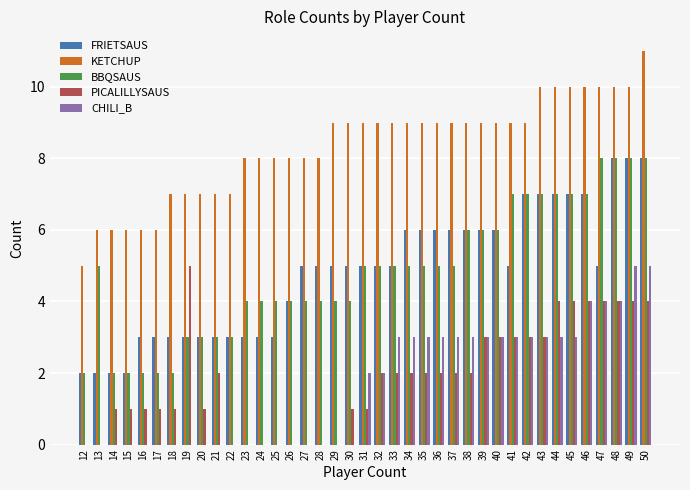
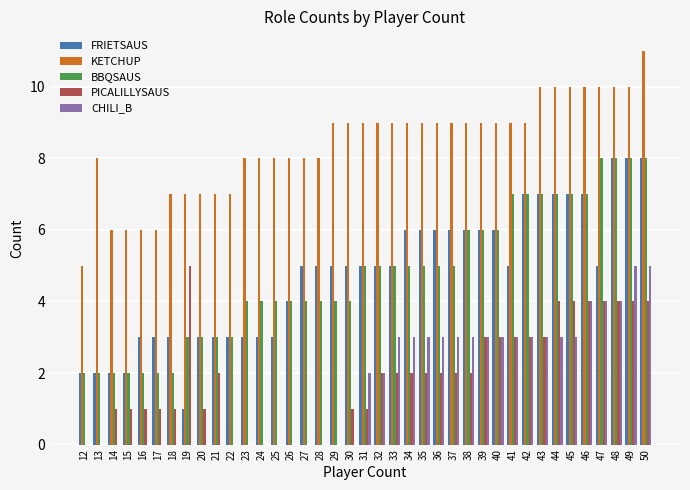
  {
    "FRIETSAUS": {
      "12": 2,
      "13": 2,
      "14": 2,
      "15": 2,
      "16": 3,
      "17": 3,
      "18": 3,
-     "19": 3,
+     "19": 1,
      "20": 3,
      "21": 3,
      "22": 3,
      "23": 3,
      "24": 3,
      "25": 3,
      "26": 4,
      "27": 5,
      "28": 5,
      "29": 5,
      "30": 5,
      "31": 5,
      "32": 5,
      "33": 5,
      "34": 6,
      "35": 6,
      "36": 6,
      "37": 6,
      "38": 6,
      "39": 6,
      "40": 6,
      "41": 5,
      "42": 7,
      "43": 7,
      "44": 7,
      "45": 7,
      "46": 7,
      "47": 5,
      "48": 8,
      "49": 8,
      "50": 8
    },
    "KETCHUP": {
      "12": 5,
-     "13": 6,
+     "13": 8,
      "14": 6,
      "15": 6,
      "16": 6,
      "17": 6,
      "18": 7,
      "19": 7,
      "20": 7,
      "21": 7,
      "22": 7,
      "23": 8,
      "24": 8,
      "25": 8,
      "26": 8,
      "27": 8,
      "28": 8,
      "29": 9,
      "30": 9,
      "31": 9,
      "32": 9,
      "33": 9,
      "34": 9,
      "35": 9,
      "36": 9,
      "37": 9,
      "38": 9,
      "39": 9,
      "40": 9,
      "41": 9,
      "42": 9,
      "43": 10,
      "44": 10,
      "45": 10,
      "46": 10,
      "47": 10,
      "48": 10,
      "49": 10,
      "50": 11
    },
    "BBQSAUS": {
      "12": 2,
-     "13": 5,
+     "13": 2,
      "14": 2,
      "15": 2,
      "16": 2,
      "17": 2,
      "18": 2,
      "19": 3,
      "20": 3,
      "21": 3,
      "22": 3,
      "23": 4,
      "24": 4,
      "25": 4,
      "26": 4,
      "27": 4,
      "28": 4,
      "29": 4,
      "30": 4,
      "31": 5,
      "32": 5,
      "33": 5,
      "34": 5,
      "35": 5,
      "36": 5,
      "37": 5,
      "38": 6,
      "39": 6,
      "40": 6,
      "41": 7,
      "42": 7,
      "43": 7,
      "44": 7,
      "45": 7,
      "46": 7,
      "47": 8,
      "48": 8,
      "49": 8,
      "50": 8
    },
    "PICALILLYSAUS": {
      "12": 0,
      "13": 0,
      "14": 1,
      "15": 1,
      "16": 1,
      "17": 1,
      "18": 1,
      "19": 5,
      "20": 1,
      "21": 2,
      "22": 0,
      "23": 0,
      "24": 0,
      "25": 0,
      "26": 0,
      "27": 0,
      "28": 0,
      "29": 0,
      "30": 1,
      "31": 1,
      "32": 2,
      "33": 2,
      "34": 2,
      "35": 2,
      "36": 2,
      "37": 2,
      "38": 2,
      "39": 3,
      "40": 3,
      "41": 3,
      "42": 3,
      "43": 3,
      "44": 4,
      "45": 4,
      "46": 4,
      "47": 4,
      "48": 4,
      "49": 4,
      "50": 4
    },
    "CHILI_B": {
      "12": 0,
      "13": 0,
      "14": 0,
      "15": 0,
      "16": 0,
      "17": 0,
      "18": 0,
      "19": 0,
      "20": 0,
      "21": 0,
      "22": 0,
      "23": 0,
      "24": 0,
      "25": 0,
      "26": 0,
      "27": 0,
      "28": 0,
      "29": 0,
      "30": 0,
      "31": 2,
      "32": 2,
      "33": 3,
      "34": 3,
      "35": 3,
      "36": 3,
      "37": 3,
      "38": 3,
      "39": 3,
      "40": 3,
      "41": 3,
      "42": 3,
      "43": 3,
      "44": 3,
      "45": 3,
      "46": 4,
      "47": 4,
      "48": 4,
      "49": 5,
      "50": 5
    }
  }
